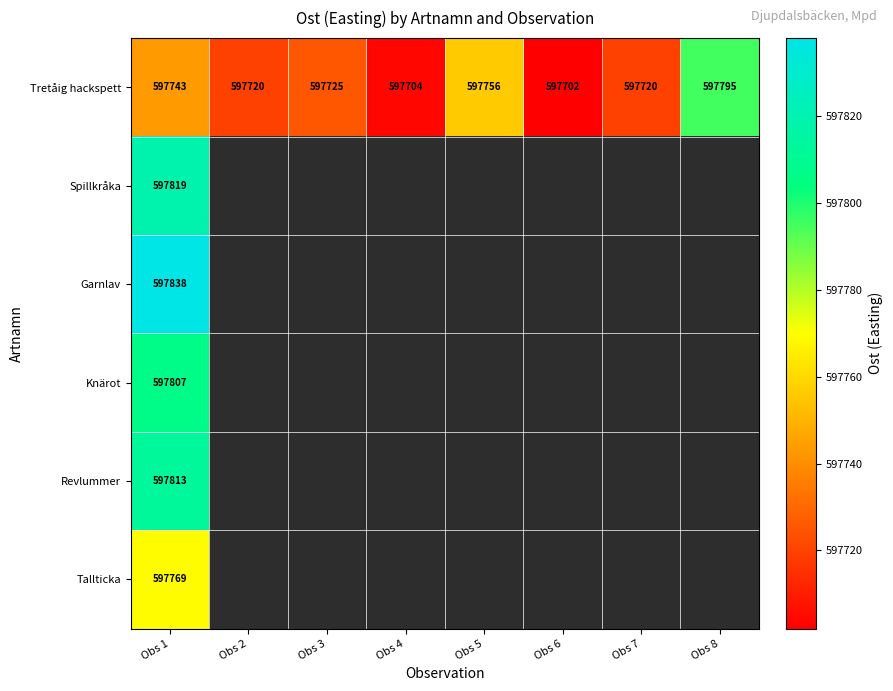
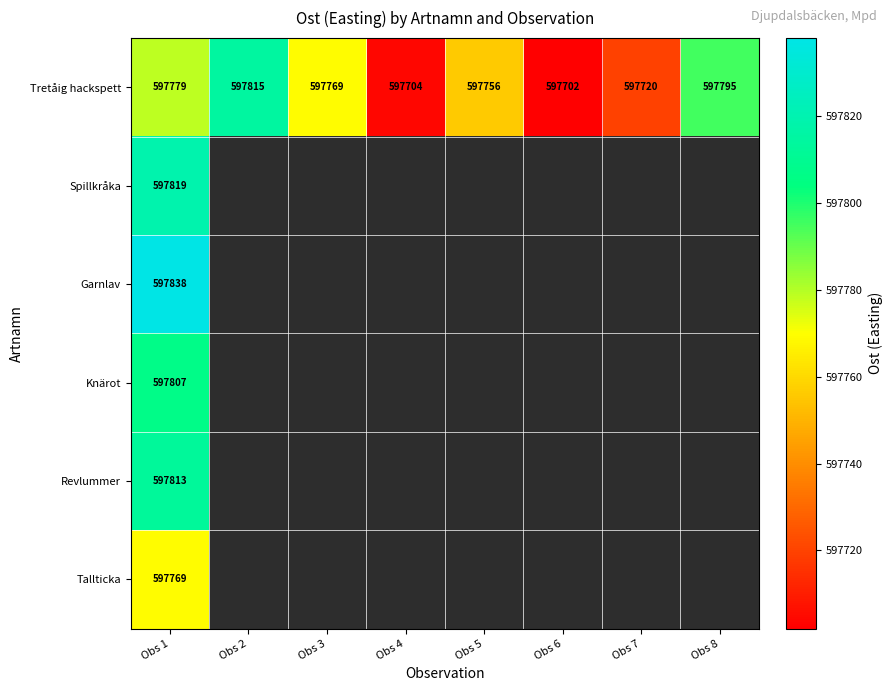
  {
    "Tretåig hackspett": {
-     "Obs 1": 597743,
-     "Obs 2": 597720,
-     "Obs 3": 597725,
+     "Obs 1": 597779,
+     "Obs 2": 597815,
+     "Obs 3": 597769,
      "Obs 4": 597704,
      "Obs 5": 597756,
      "Obs 6": 597702,
      "Obs 7": 597720,
      "Obs 8": 597795
    },
    "Spillkråka": {
      "Obs 1": 597819
    },
    "Garnlav": {
      "Obs 1": 597838
    },
    "Knärot": {
      "Obs 1": 597807
    },
    "Revlummer": {
      "Obs 1": 597813
    },
    "Tallticka": {
      "Obs 1": 597769
    }
  }
